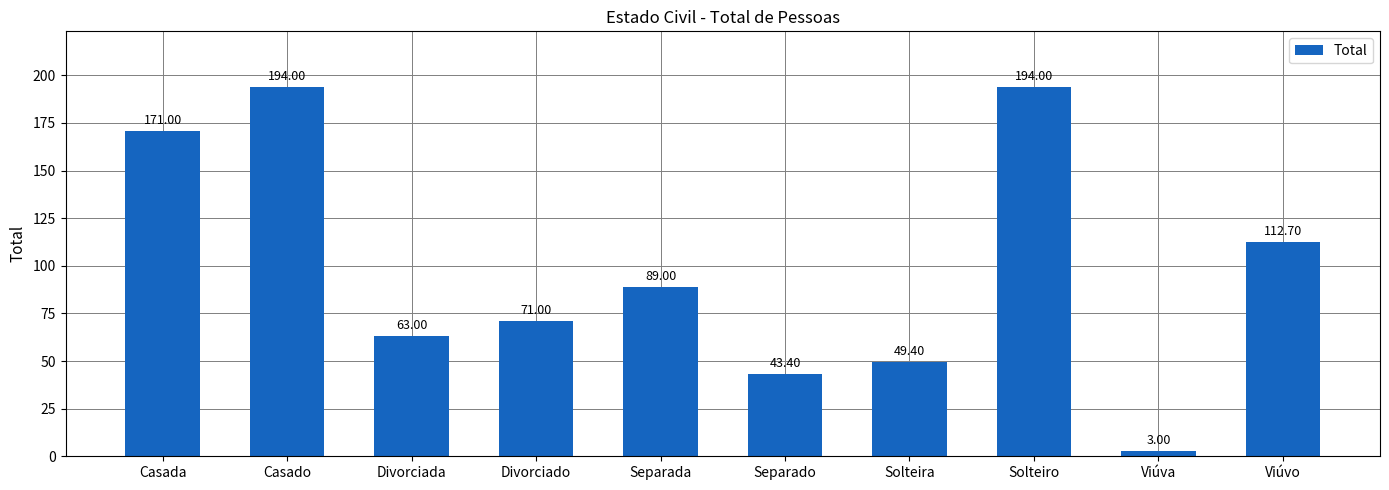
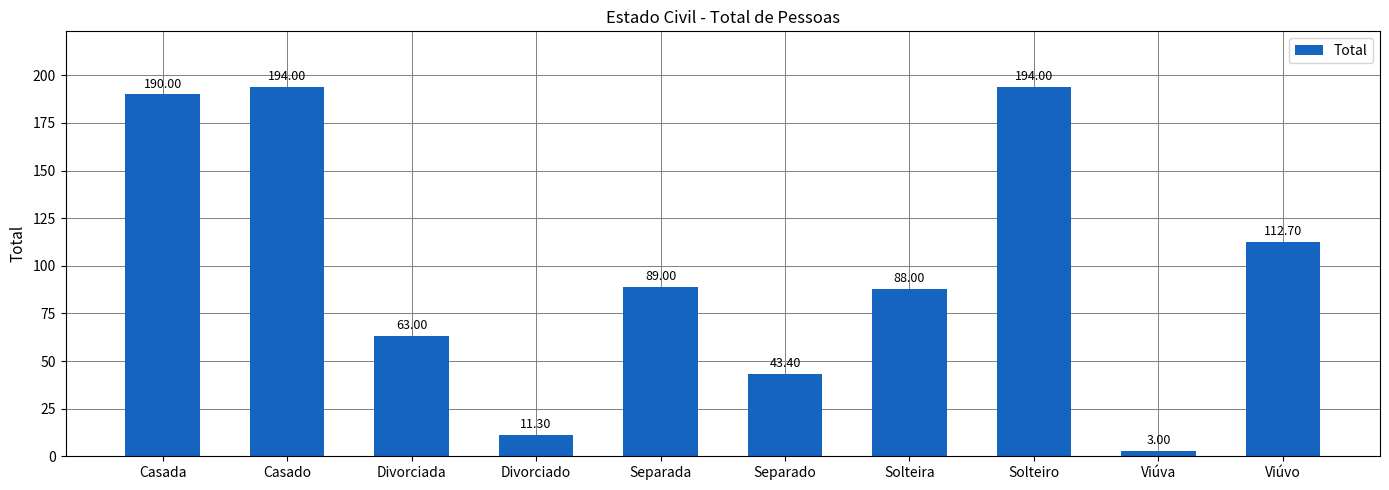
  {
-   "Casada": 171.00,
+   "Casada": 190.00,
    "Casado": 194.00,
    "Divorciada": 63.00,
-   "Divorciado": 71.00,
+   "Divorciado": 11.30,
    "Separada": 89.00,
    "Separado": 43.40,
-   "Solteira": 49.40,
+   "Solteira": 88.00,
    "Solteiro": 194.00,
    "Viúva": 3.00,
    "Viúvo": 112.70
  }
